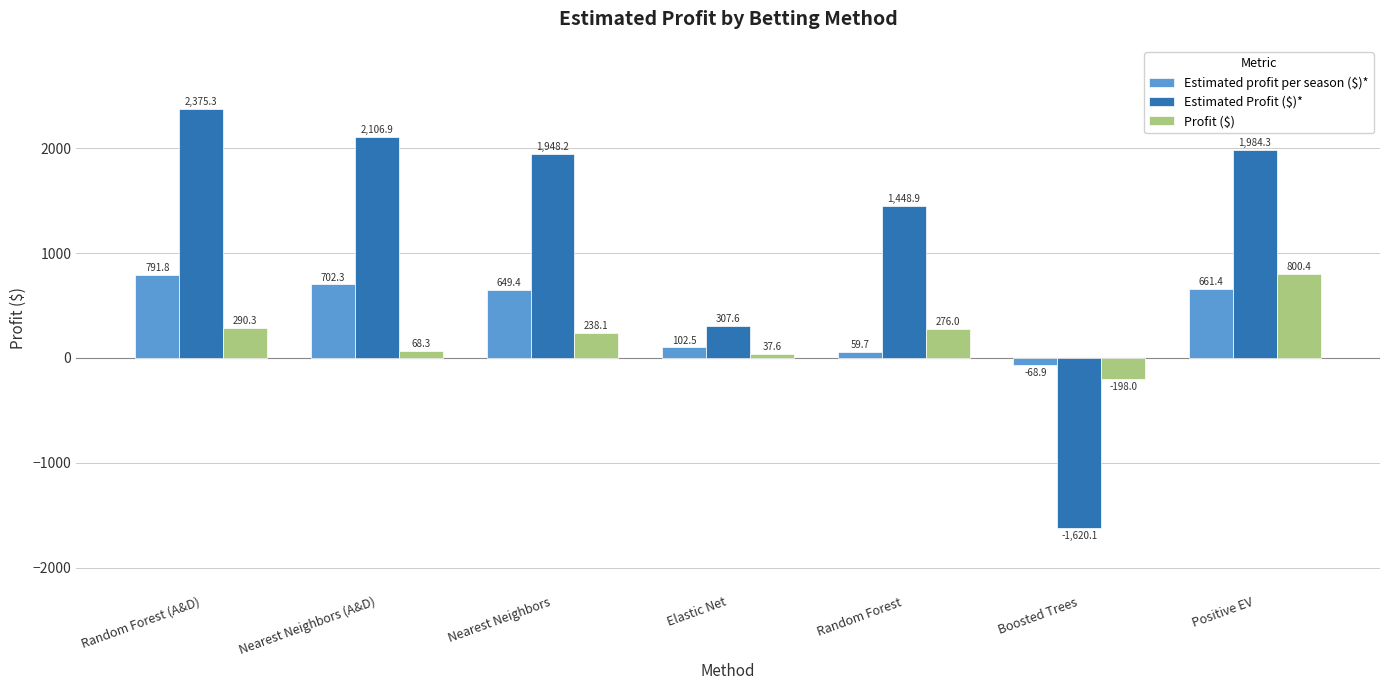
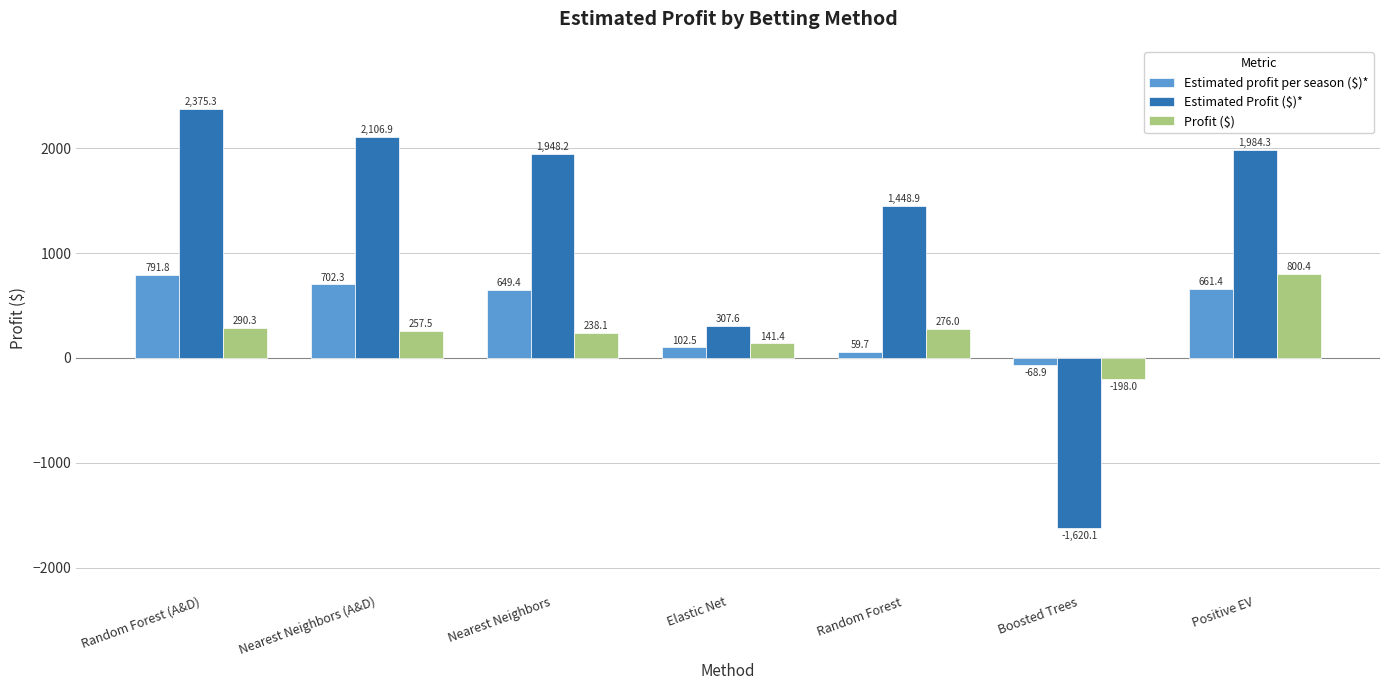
  {
    "Estimated profit per season ($)*": {
      "Random Forest (A&D)": "791.8",
      "Nearest Neighbors (A&D)": "702.3",
      "Nearest Neighbors": "649.4",
      "Elastic Net": "102.5",
      "Random Forest": "59.7",
      "Boosted Trees": "-68.9",
      "Positive EV": "661.4"
    },
    "Estimated Profit ($)*": {
      "Random Forest (A&D)": "2,375.3",
      "Nearest Neighbors (A&D)": "2,106.9",
      "Nearest Neighbors": "1,948.2",
      "Elastic Net": "307.6",
      "Random Forest": "1,448.9",
      "Boosted Trees": "-1,620.1",
      "Positive EV": "1,984.3"
    },
    "Profit ($)": {
      "Random Forest (A&D)": "290.3",
-     "Nearest Neighbors (A&D)": "68.3",
+     "Nearest Neighbors (A&D)": "257.5",
      "Nearest Neighbors": "238.1",
-     "Elastic Net": "37.6",
+     "Elastic Net": "141.4",
      "Random Forest": "276.0",
      "Boosted Trees": "-198.0",
      "Positive EV": "800.4"
    }
  }
